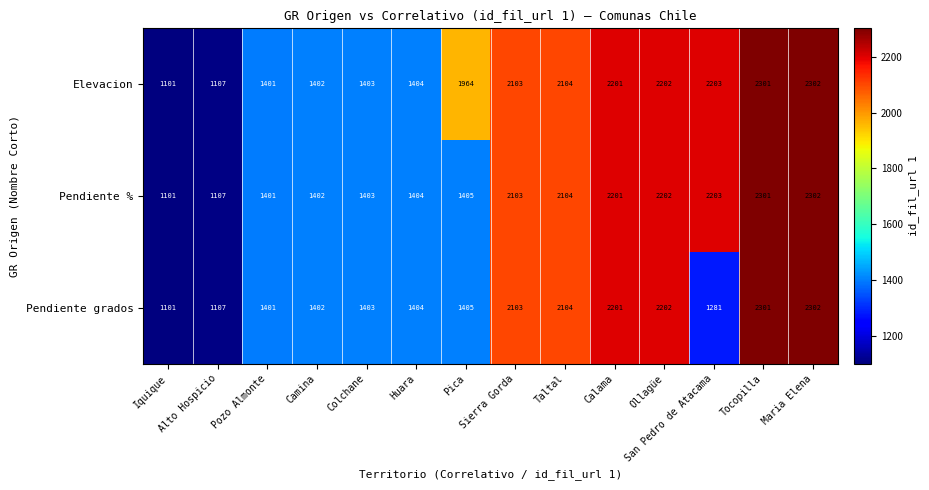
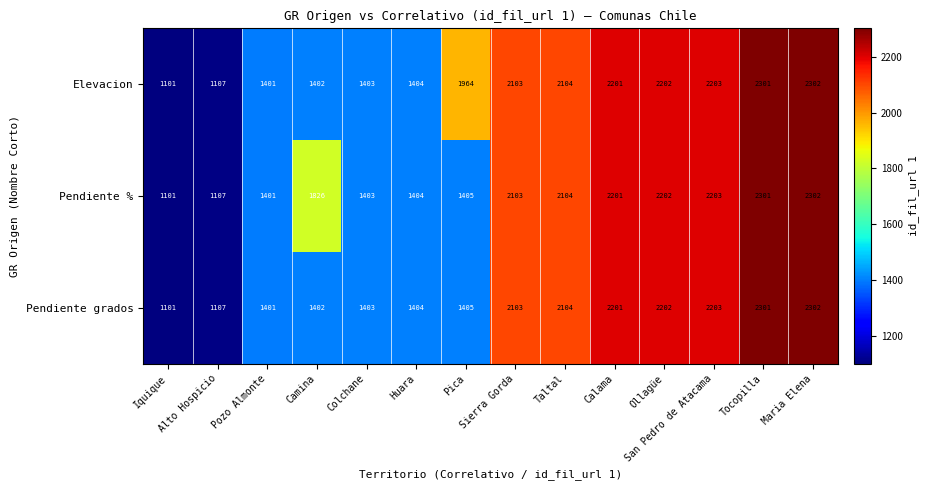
  {
    "Elevacion": {
      "Iquique": 1101,
      "Alto Hospicio": 1107,
      "Pozo Almonte": 1401,
      "Camina": 1402,
      "Colchane": 1403,
      "Huara": 1404,
      "Pica": 1964,
      "Sierra Gorda": 2103,
      "Taltal": 2104,
      "Calama": 2201,
      "Ollagüe": 2202,
      "San Pedro de Atacama": 2203,
      "Tocopilla": 2301,
      "Maria Elena": 2302
    },
    "Pendiente %": {
      "Iquique": 1101,
      "Alto Hospicio": 1107,
      "Pozo Almonte": 1401,
-     "Camina": 1402,
+     "Camina": 1826,
      "Colchane": 1403,
      "Huara": 1404,
      "Pica": 1405,
      "Sierra Gorda": 2103,
      "Taltal": 2104,
      "Calama": 2201,
      "Ollagüe": 2202,
      "San Pedro de Atacama": 2203,
      "Tocopilla": 2301,
      "Maria Elena": 2302
    },
    "Pendiente grados": {
      "Iquique": 1101,
      "Alto Hospicio": 1107,
      "Pozo Almonte": 1401,
      "Camina": 1402,
      "Colchane": 1403,
      "Huara": 1404,
      "Pica": 1405,
      "Sierra Gorda": 2103,
      "Taltal": 2104,
      "Calama": 2201,
      "Ollagüe": 2202,
-     "San Pedro de Atacama": 1281,
+     "San Pedro de Atacama": 2203,
      "Tocopilla": 2301,
      "Maria Elena": 2302
    }
  }
